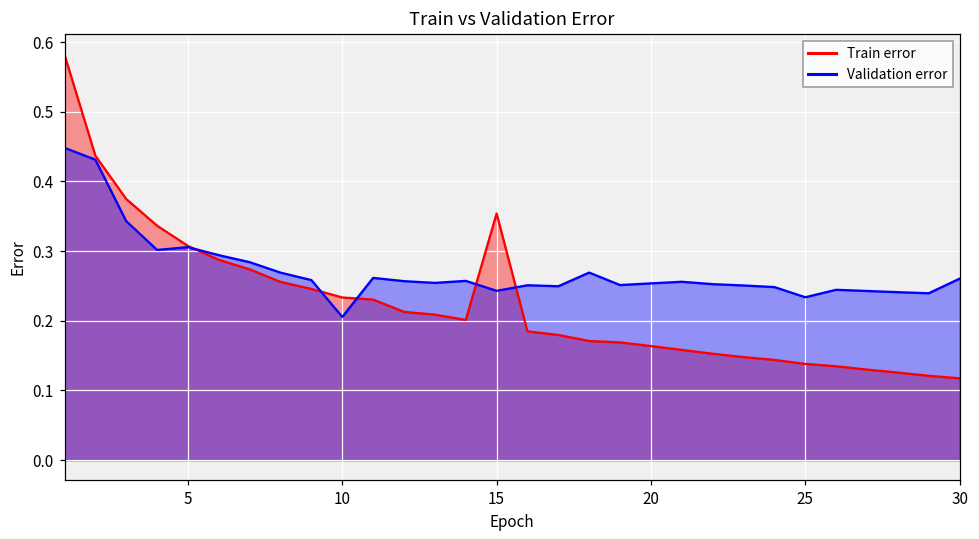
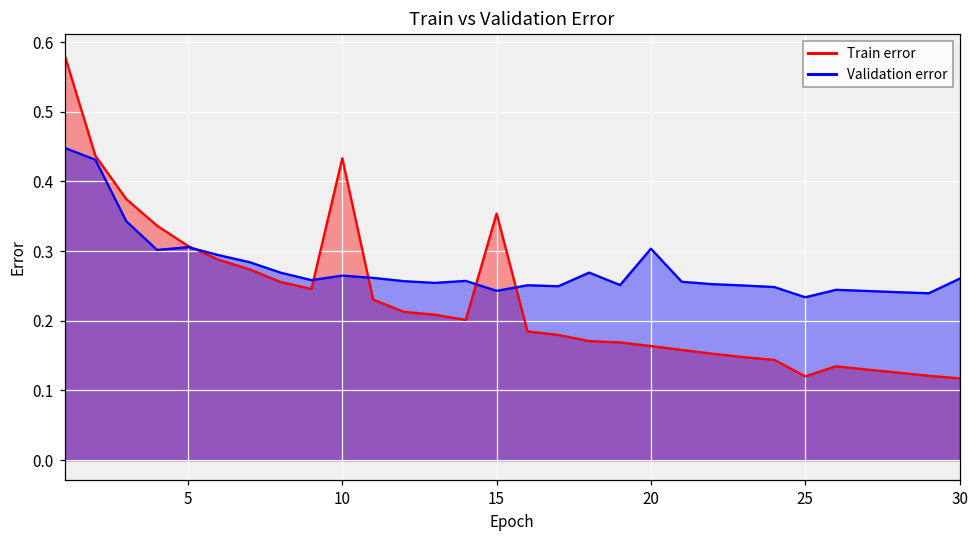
  {
    "Train error": {
-     "10": 0.23,
+     "10": 0.43,
      "15": 0.35,
      "20": 0.16,
-     "25": 0.14,
+     "25": 0.12,
      "30": 0.12
    },
    "Validation error": {
-     "10": 0.21,
+     "10": 0.26,
      "15": 0.24,
-     "20": 0.25,
+     "20": 0.30,
      "25": 0.23,
      "30": 0.26
    }
  }
